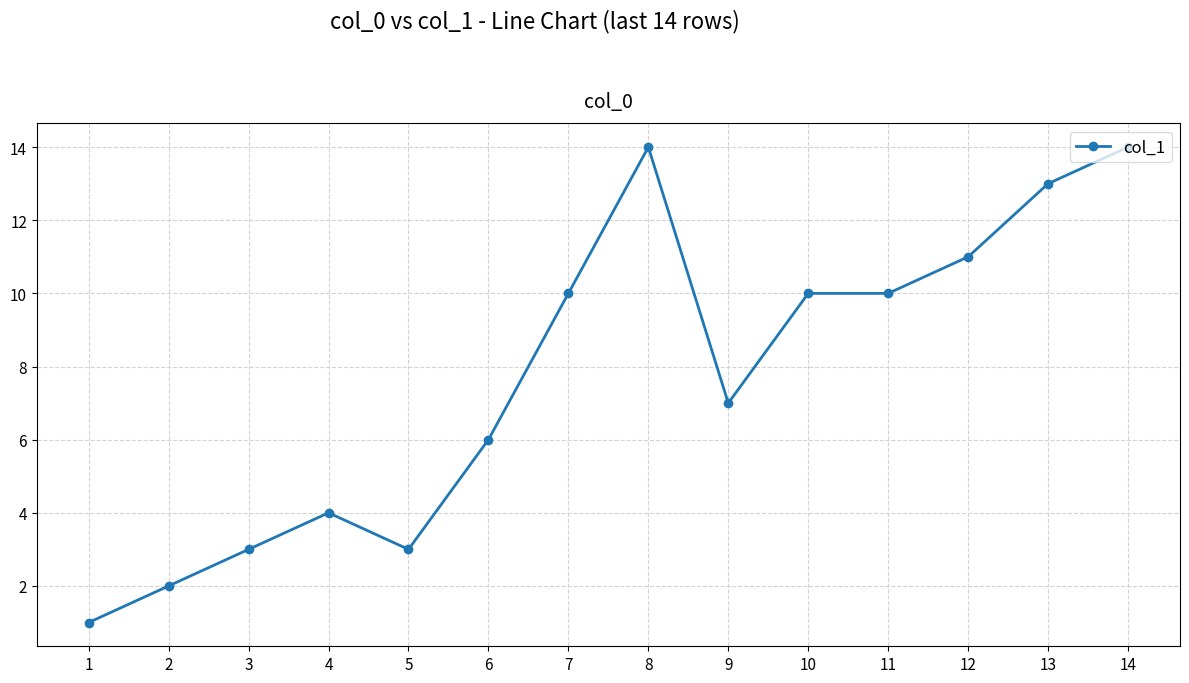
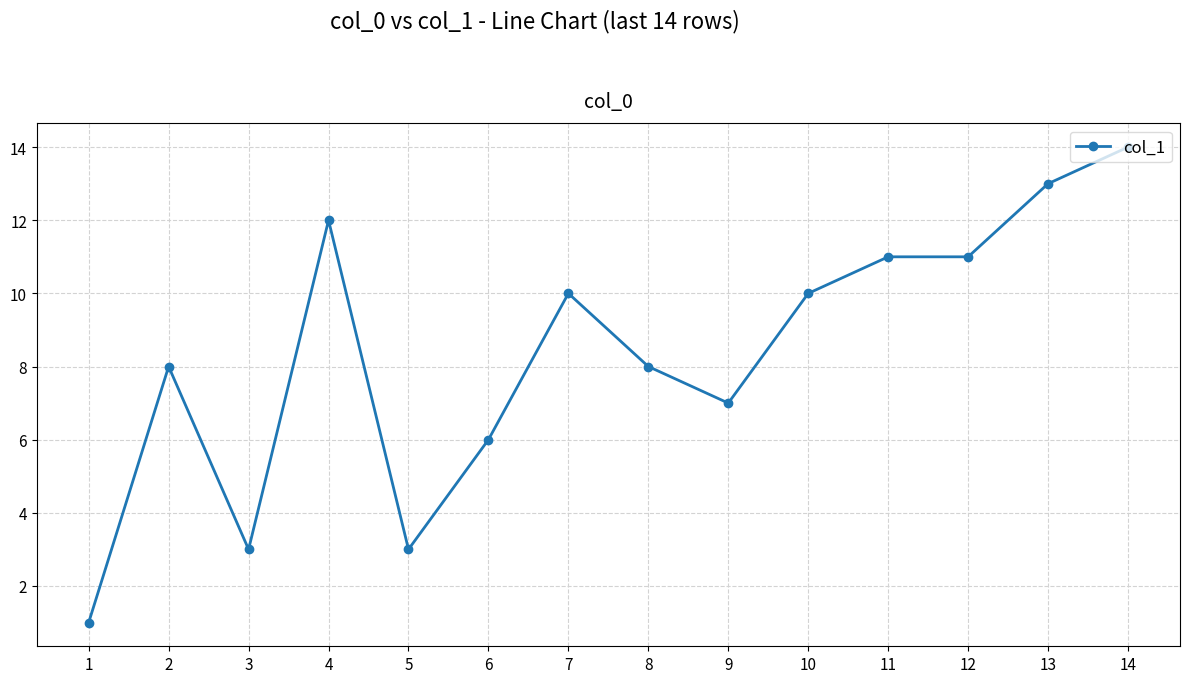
  {
    "1": 1,
-   "2": 2,
+   "2": 8,
    "3": 3,
-   "4": 4,
+   "4": 12,
    "5": 3,
    "6": 6,
    "7": 10,
-   "8": 14,
+   "8": 8,
    "9": 7,
    "10": 10,
-   "11": 10,
+   "11": 11,
    "12": 11,
    "13": 13
  }
